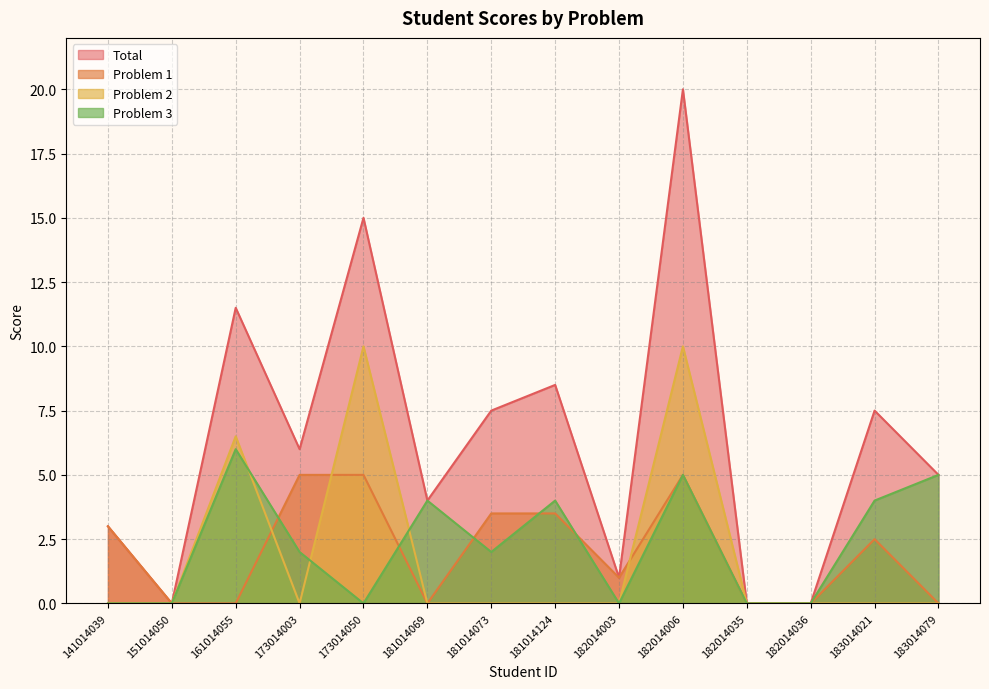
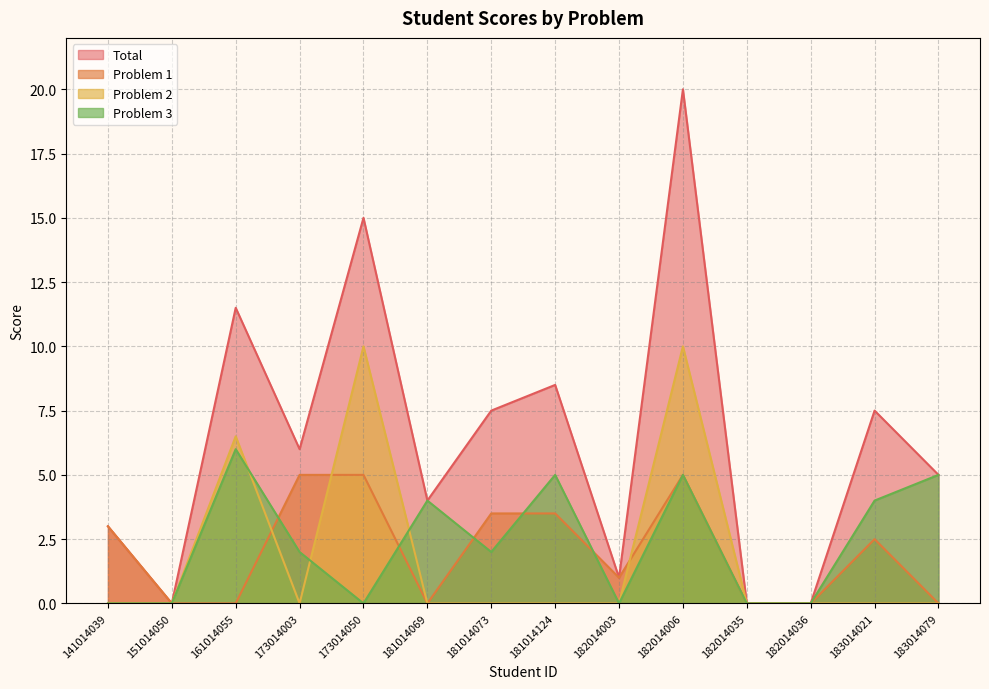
  {
    "Problem 3": {
      "161014055": 6,
      "173014003": 2,
      "173014050": 0,
      "181014073": 2,
-     "181014124": 4,
+     "181014124": 5,
      "183014021": 4
    }
  }
